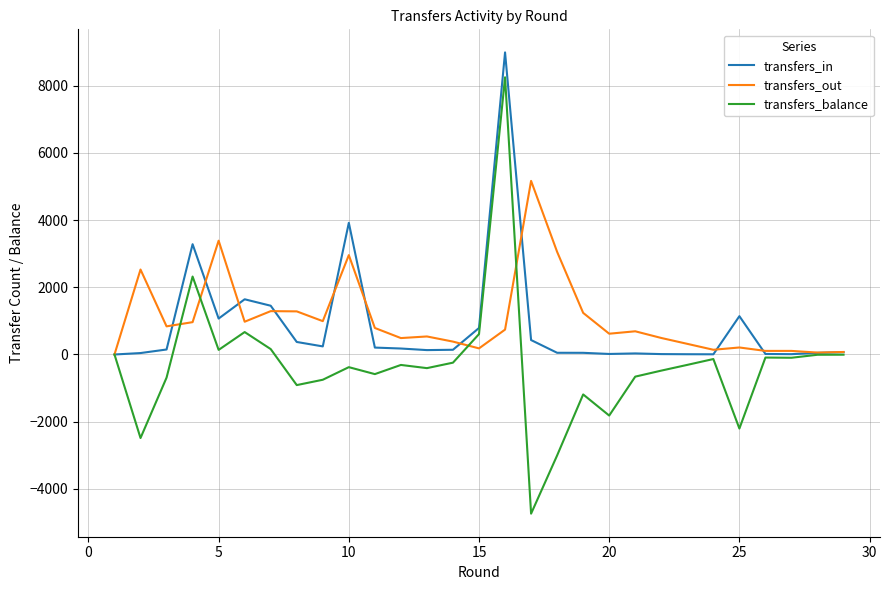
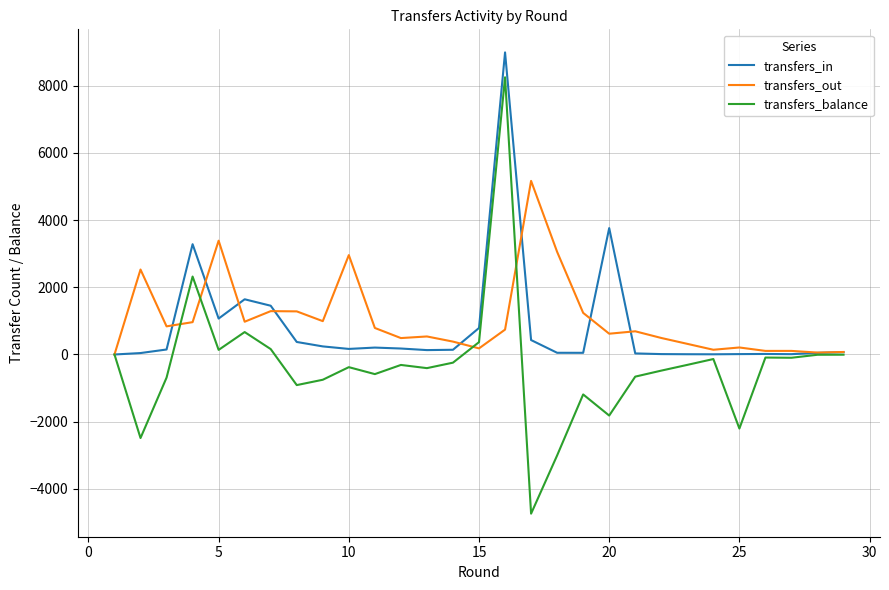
  {
    "transfers_in": {
      "5": 1100,
-     "10": 3900,
+     "10": 200,
      "15": 800,
-     "20": 0,
-     "25": 1100
+     "20": 3800,
+     "25": 0
    },
    "transfers_out": {
      "5": 3400,
      "10": 3000,
      "15": 200,
      "20": 600,
      "25": 200
    },
    "transfers_balance": {
      "5": 100,
      "10": -400,
-     "15": 600,
+     "15": 400,
      "20": -1800,
      "25": -2200
    }
  }
